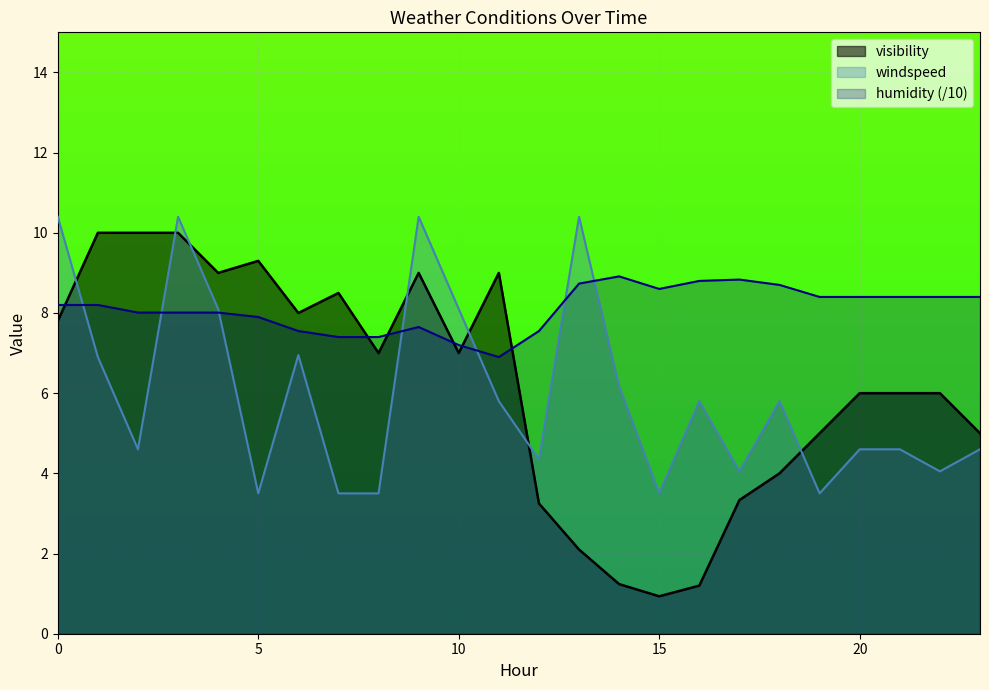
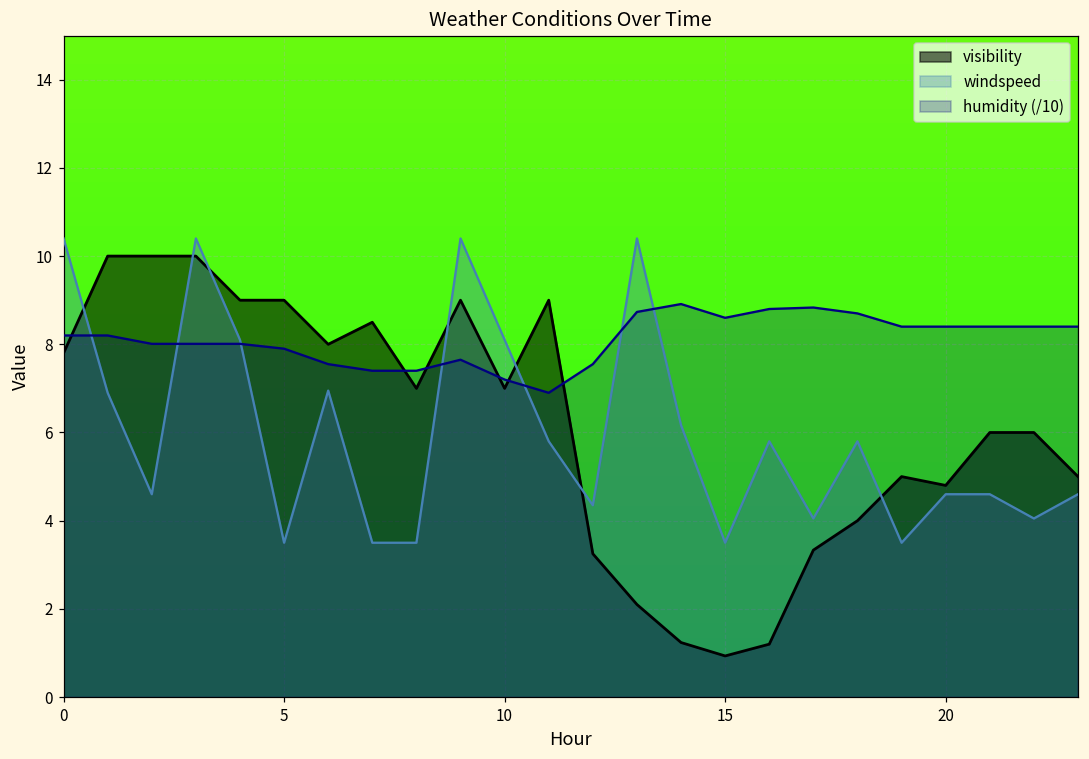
  {
    "visibility": {
      "0": 7.8,
-     "5": 9.3,
+     "5": 9.0,
      "10": 7.0,
      "15": 0.9,
-     "20": 6.0
+     "20": 4.8
    }
  }
